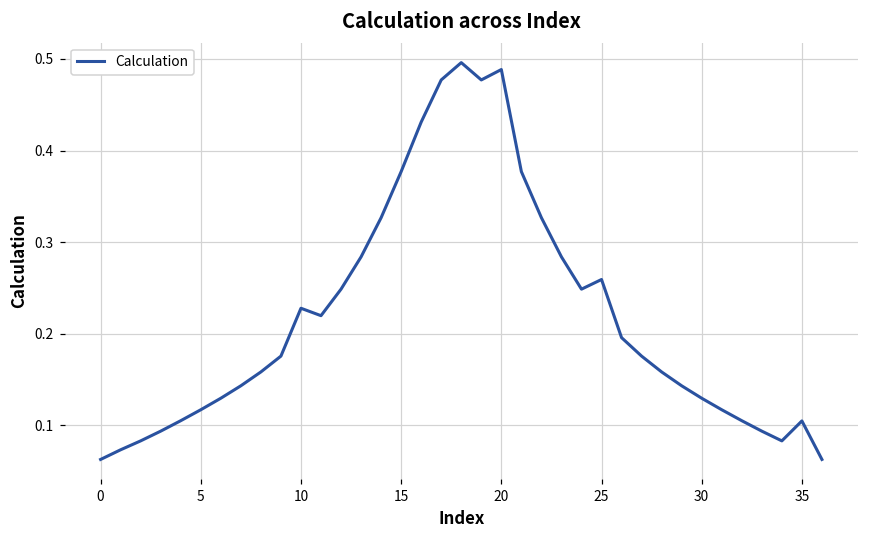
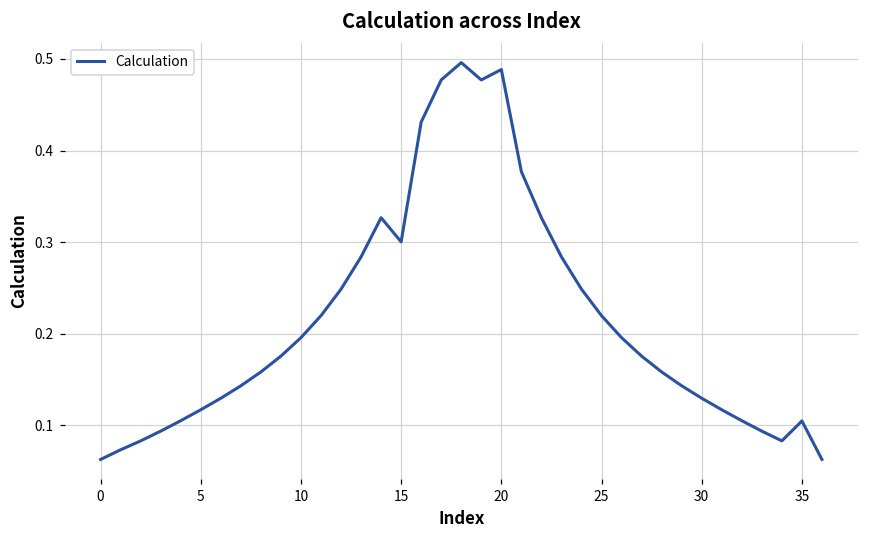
  {
    "0": 0.06,
    "5": 0.12,
-   "10": 0.23,
-   "15": 0.38,
+   "10": 0.20,
+   "15": 0.30,
    "20": 0.49,
-   "25": 0.26,
+   "25": 0.22,
    "30": 0.13,
    "35": 0.10
  }
